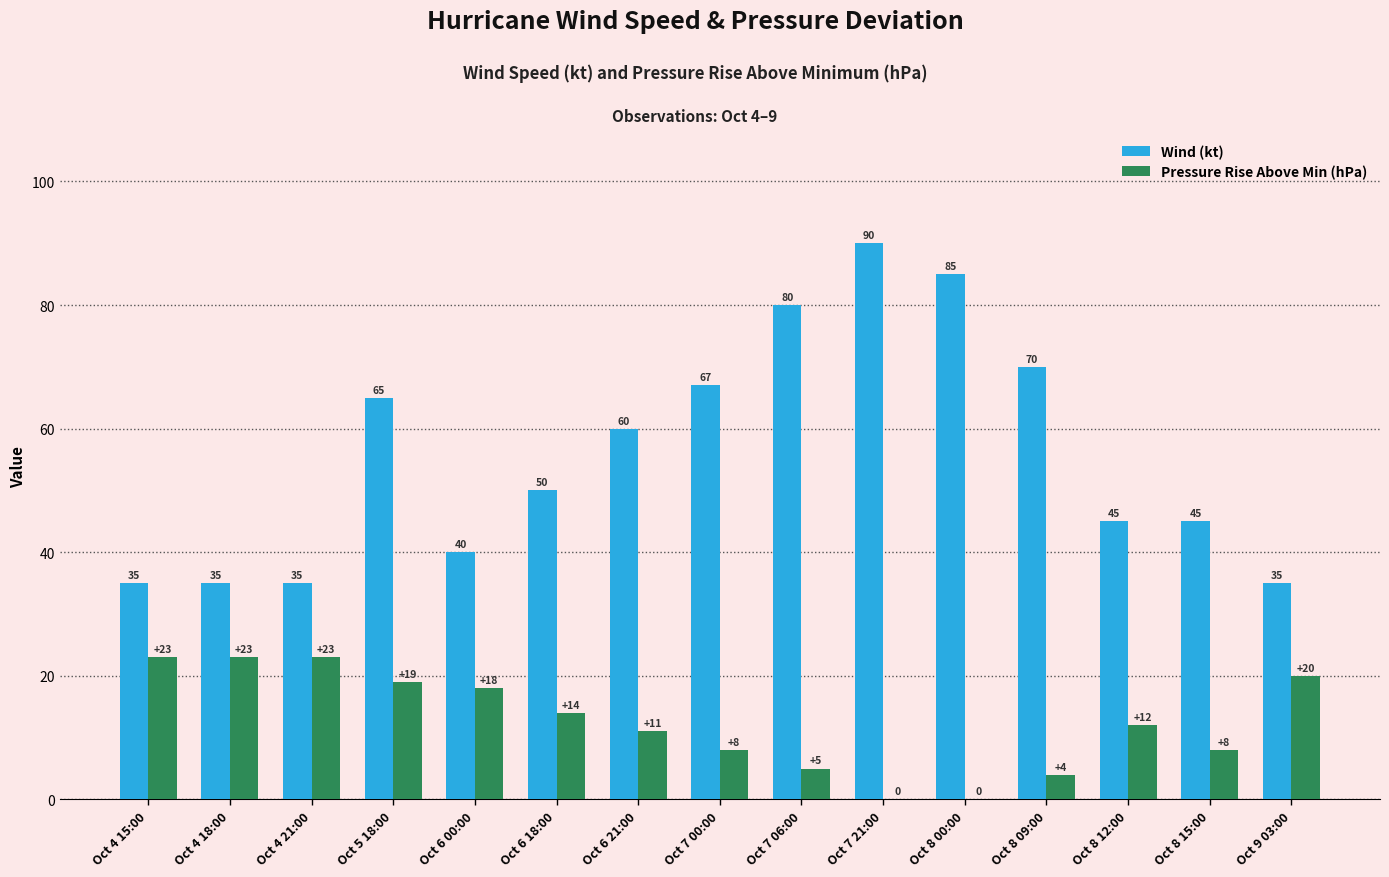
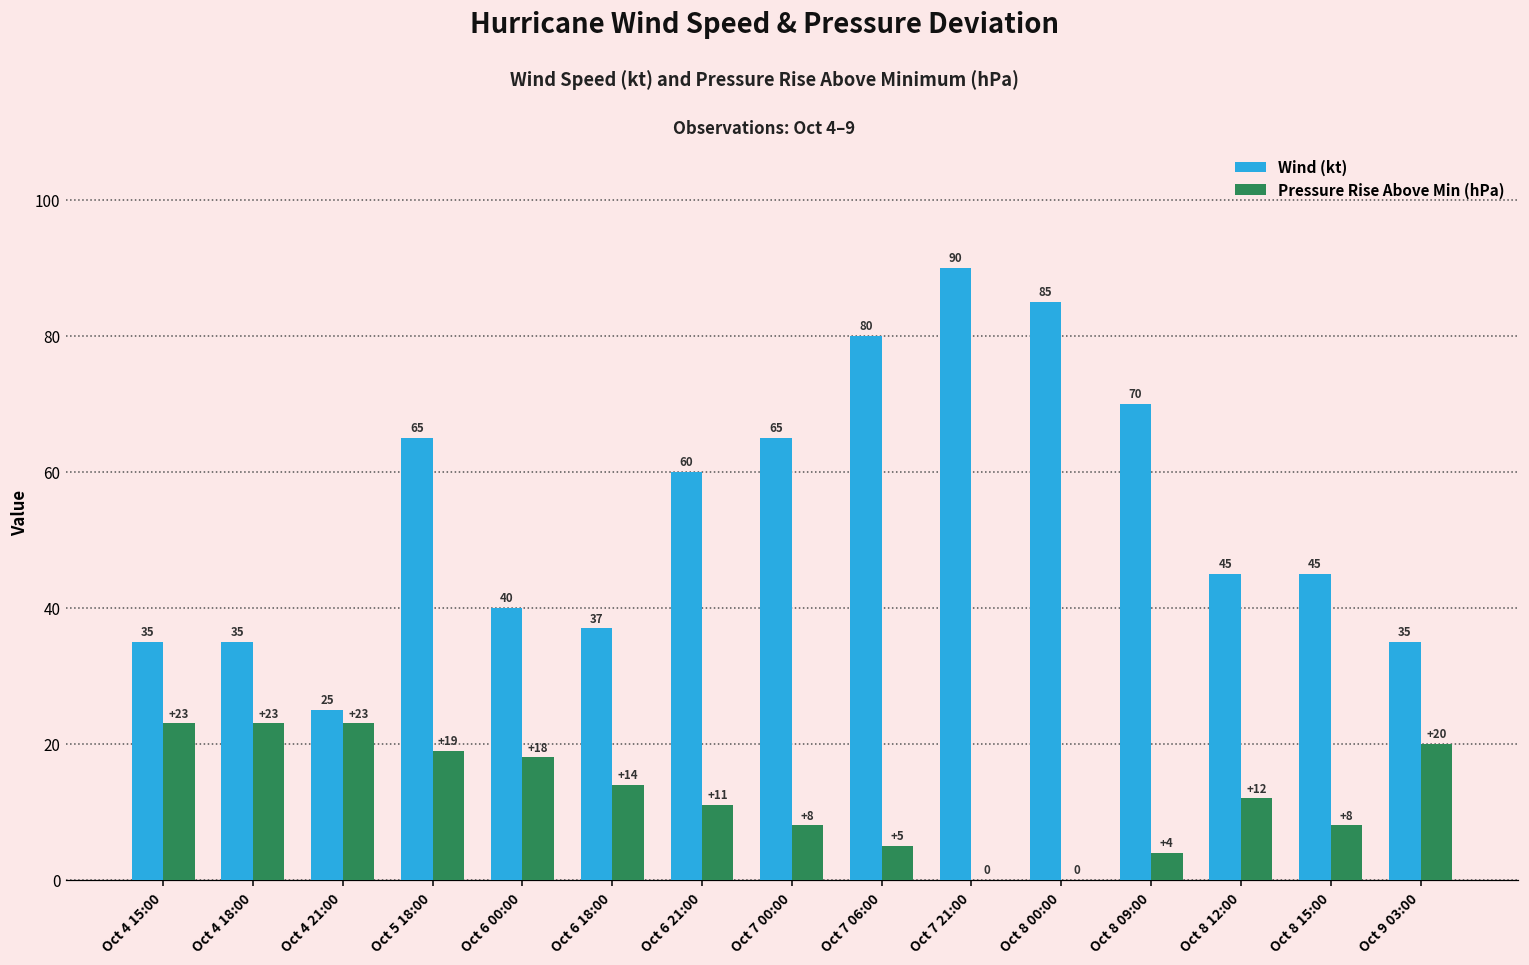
  {
    "Wind (kt)": {
      "Oct 4 15:00": "35",
      "Oct 4 18:00": "35",
-     "Oct 4 21:00": "35",
+     "Oct 4 21:00": "25",
      "Oct 5 18:00": "65",
      "Oct 6 00:00": "40",
-     "Oct 6 18:00": "50",
+     "Oct 6 18:00": "37",
      "Oct 6 21:00": "60",
-     "Oct 7 00:00": "67",
+     "Oct 7 00:00": "65",
      "Oct 7 06:00": "80",
      "Oct 7 21:00": "90",
      "Oct 8 00:00": "85",
      "Oct 8 09:00": "70",
      "Oct 8 12:00": "45",
      "Oct 8 15:00": "45",
      "Oct 9 03:00": "35"
    },
    "Pressure Rise Above Min (hPa)": {
      "Oct 4 15:00": "+23",
      "Oct 4 18:00": "+23",
      "Oct 4 21:00": "+23",
      "Oct 5 18:00": "+19",
      "Oct 6 00:00": "+18",
      "Oct 6 18:00": "+14",
      "Oct 6 21:00": "+11",
      "Oct 7 00:00": "+8",
      "Oct 7 06:00": "+5",
      "Oct 7 21:00": "0",
      "Oct 8 00:00": "0",
      "Oct 8 09:00": "+4",
      "Oct 8 12:00": "+12",
      "Oct 8 15:00": "+8",
      "Oct 9 03:00": "+20"
    }
  }
